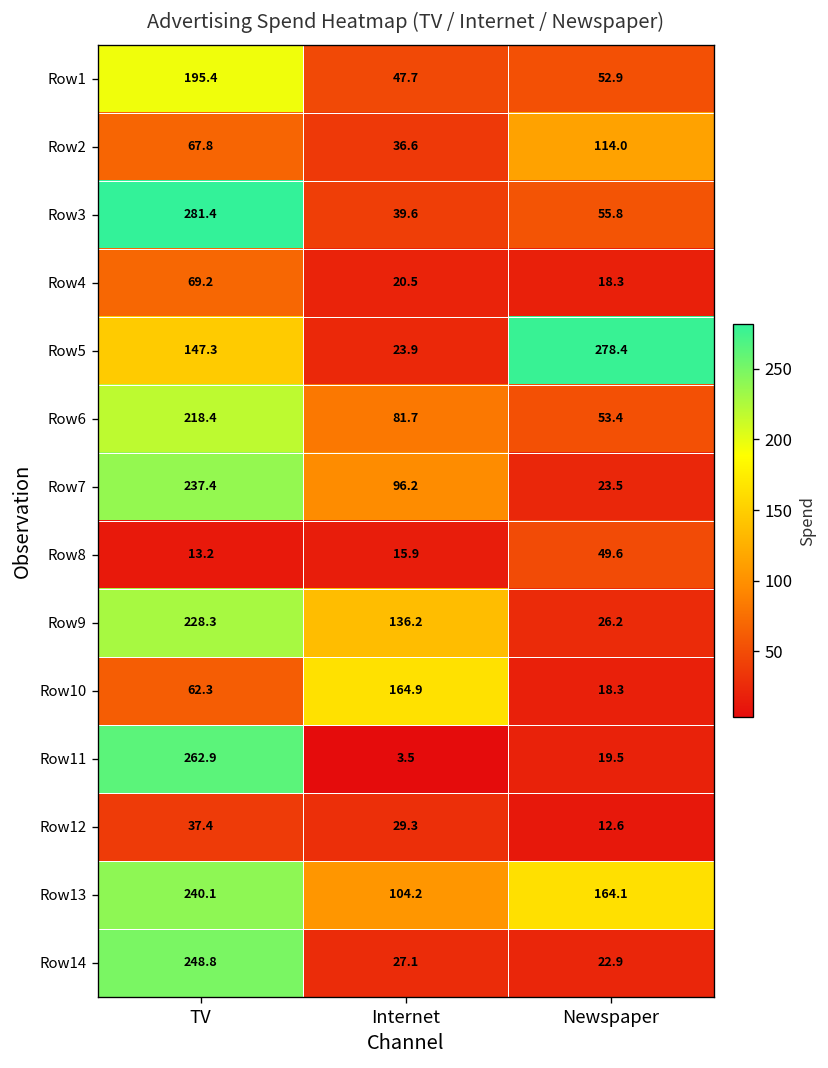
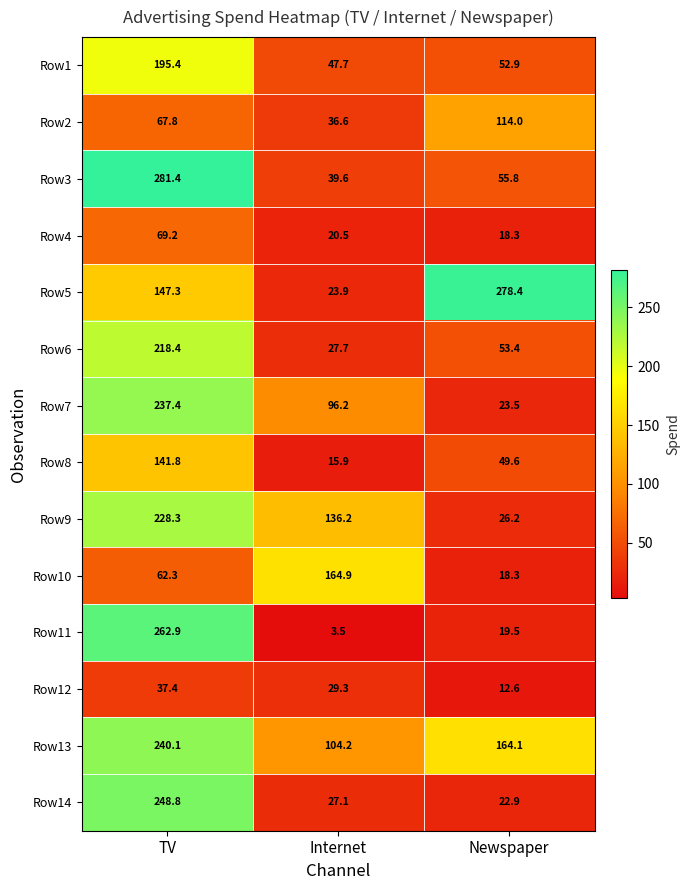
  {
    "Row1": {
      "TV": 195.4,
      "Internet": 47.7,
      "Newspaper": 52.9
    },
    "Row2": {
      "TV": 67.8,
      "Internet": 36.6,
      "Newspaper": 114.0
    },
    "Row3": {
      "TV": 281.4,
      "Internet": 39.6,
      "Newspaper": 55.8
    },
    "Row4": {
      "TV": 69.2,
      "Internet": 20.5,
      "Newspaper": 18.3
    },
    "Row5": {
      "TV": 147.3,
      "Internet": 23.9,
      "Newspaper": 278.4
    },
    "Row6": {
      "TV": 218.4,
-     "Internet": 81.7,
+     "Internet": 27.7,
      "Newspaper": 53.4
    },
    "Row7": {
      "TV": 237.4,
      "Internet": 96.2,
      "Newspaper": 23.5
    },
    "Row8": {
-     "TV": 13.2,
+     "TV": 141.8,
      "Internet": 15.9,
      "Newspaper": 49.6
    },
    "Row9": {
      "TV": 228.3,
      "Internet": 136.2,
      "Newspaper": 26.2
    },
    "Row10": {
      "TV": 62.3,
      "Internet": 164.9,
      "Newspaper": 18.3
    },
    "Row11": {
      "TV": 262.9,
      "Internet": 3.5,
      "Newspaper": 19.5
    },
    "Row12": {
      "TV": 37.4,
      "Internet": 29.3,
      "Newspaper": 12.6
    },
    "Row13": {
      "TV": 240.1,
      "Internet": 104.2,
      "Newspaper": 164.1
    },
    "Row14": {
      "TV": 248.8,
      "Internet": 27.1,
      "Newspaper": 22.9
    }
  }
